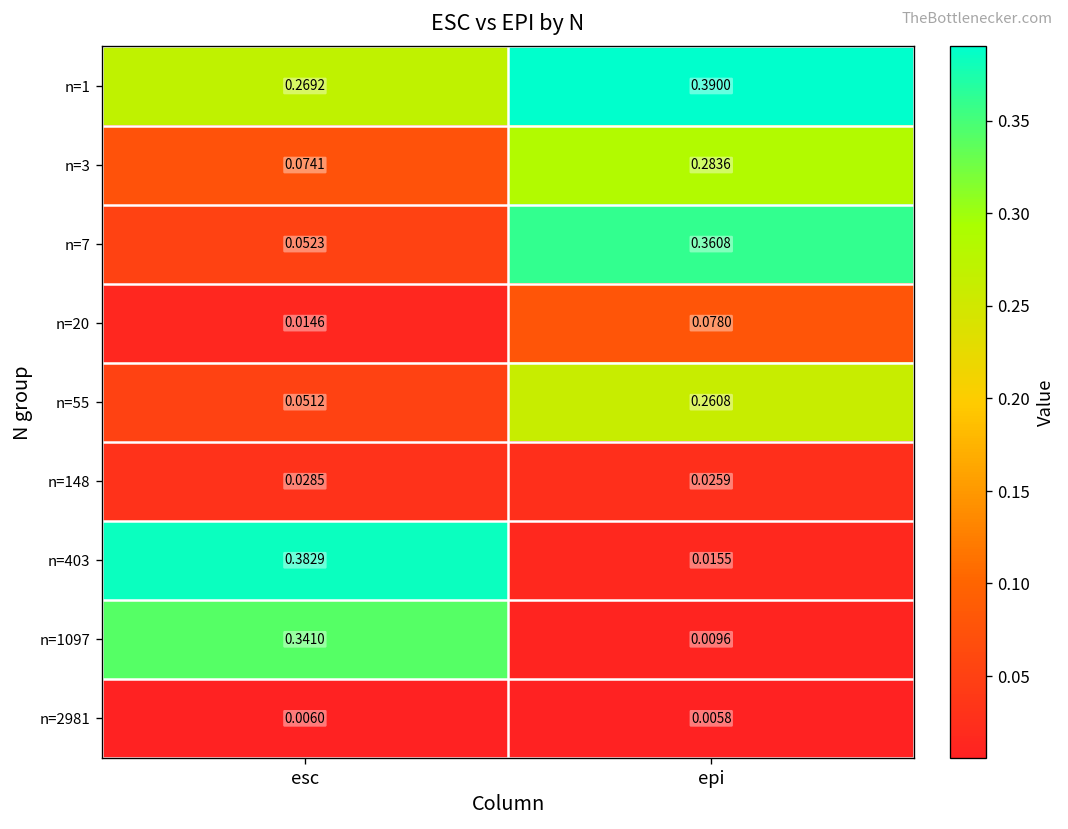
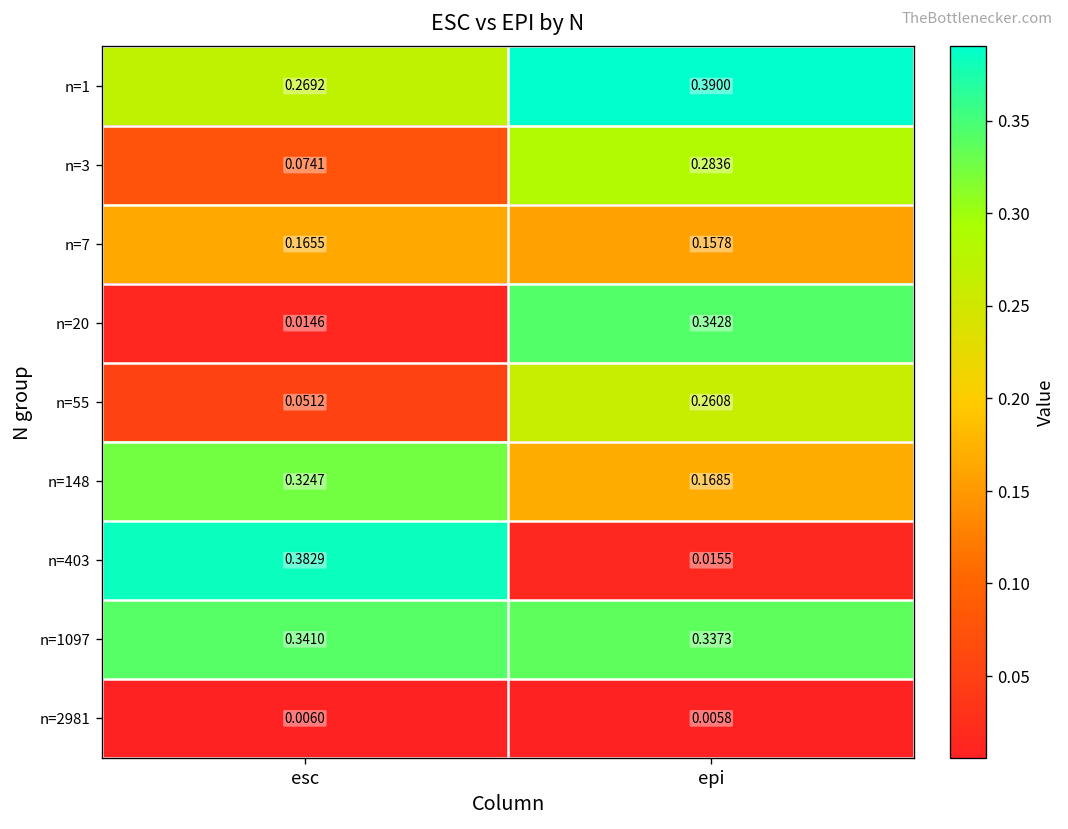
  {
    "n=7": {
-     "esc": 0.0523,
-     "epi": 0.3608
+     "esc": 0.1655,
+     "epi": 0.1578
    },
    "n=20": {
-     "epi": 0.0780
+     "epi": 0.3428
    },
    "n=148": {
-     "esc": 0.0285,
-     "epi": 0.0259
+     "esc": 0.3247,
+     "epi": 0.1685
    },
    "n=1097": {
-     "epi": 0.0096
+     "epi": 0.3373
    }
  }
